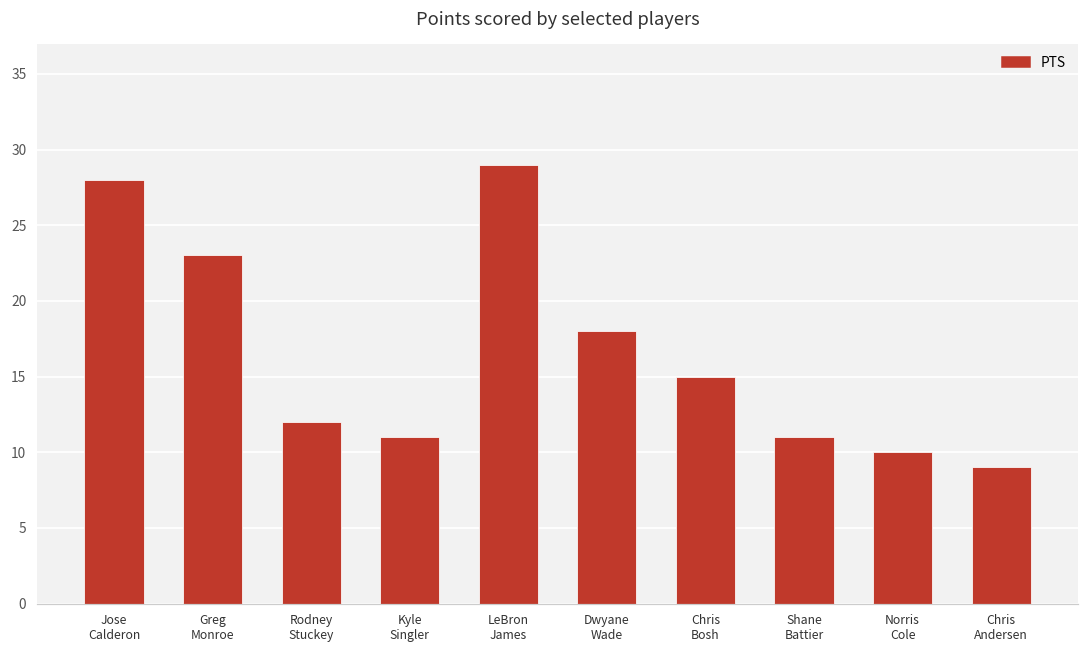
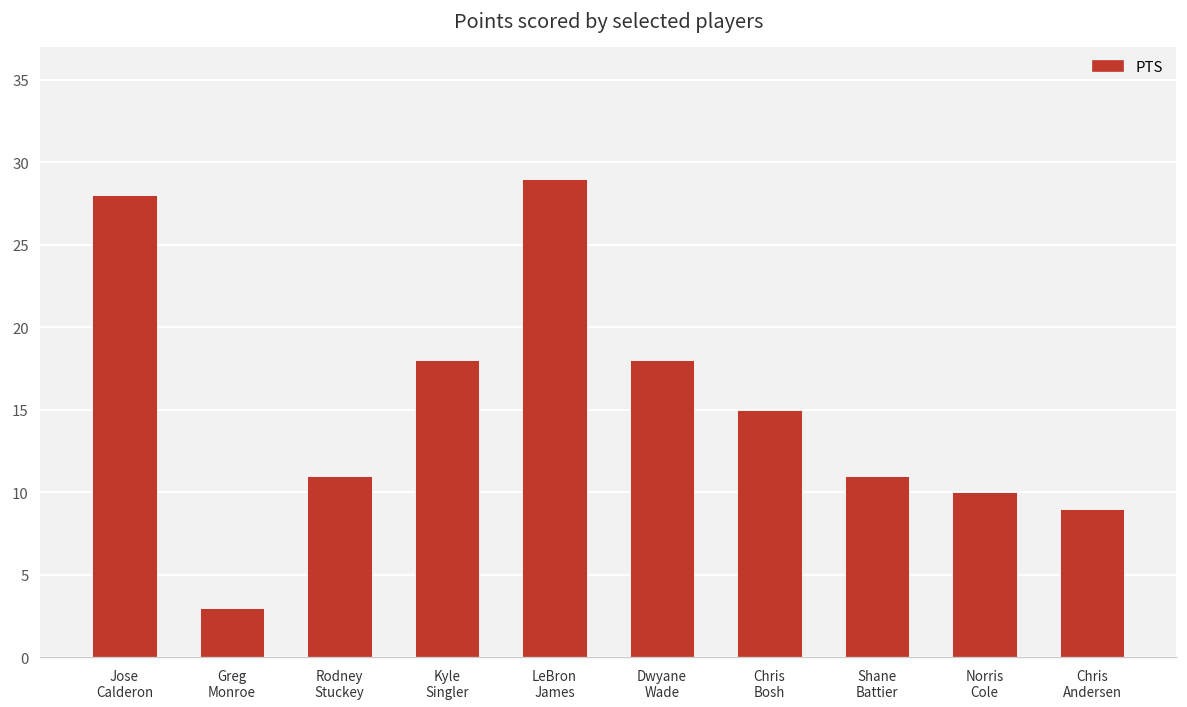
  {
    "Jose Calderon": 28,
-   "Greg Monroe": 23,
-   "Rodney Stuckey": 12,
-   "Kyle Singler": 11,
+   "Greg Monroe": 3,
+   "Rodney Stuckey": 11,
+   "Kyle Singler": 18,
    "LeBron James": 29,
    "Dwyane Wade": 18,
    "Chris Bosh": 15,
    "Shane Battier": 11,
    "Norris Cole": 10,
    "Chris Andersen": 9
  }
